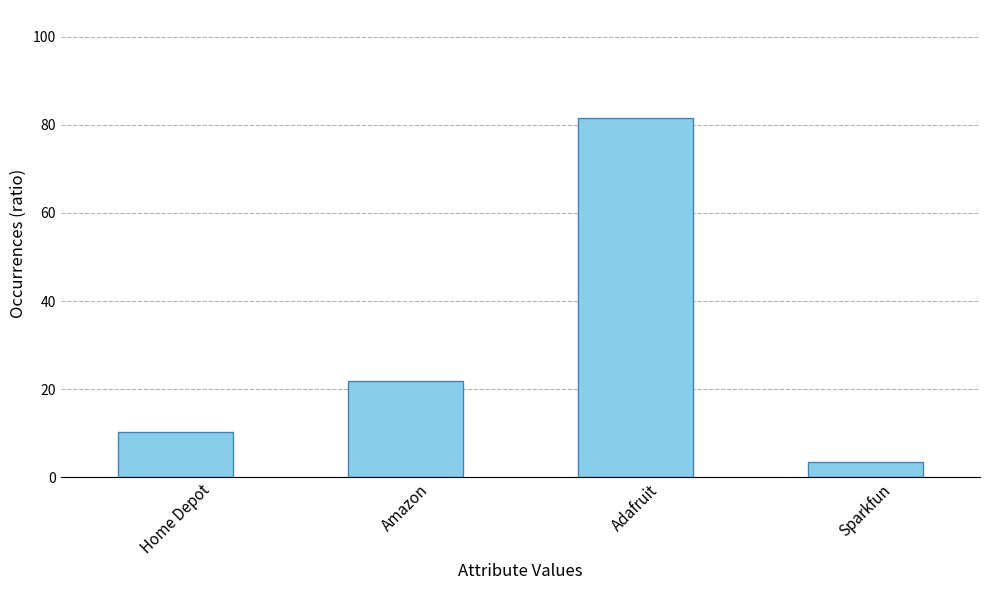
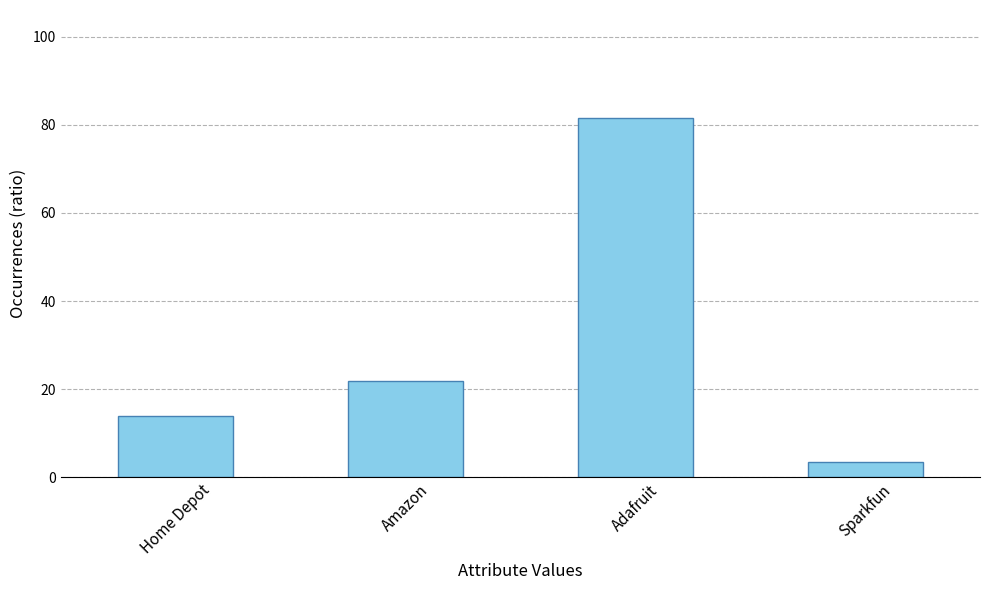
  {
-   "Home Depot": 10,
+   "Home Depot": 14,
    "Amazon": 22,
    "Adafruit": 82,
    "Sparkfun": 3
  }
